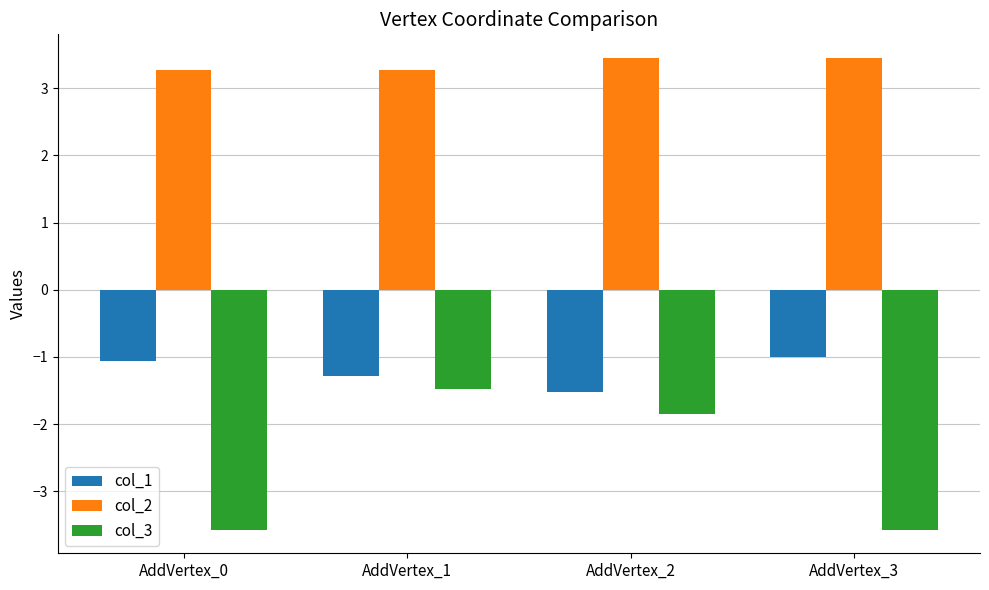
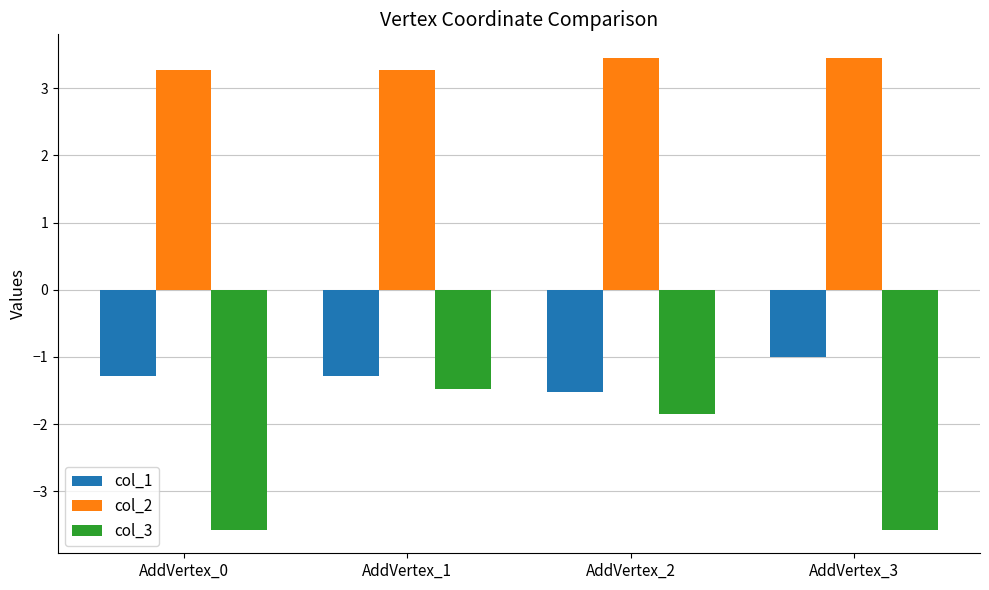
  {
    "col_1": {
-     "AddVertex_0": -1.1,
+     "AddVertex_0": -1.3,
      "AddVertex_1": -1.3,
      "AddVertex_2": -1.5,
      "AddVertex_3": -1.0
    },
    "col_2": {
      "AddVertex_0": 3.3,
      "AddVertex_1": 3.3,
      "AddVertex_2": 3.5,
      "AddVertex_3": 3.5
    },
    "col_3": {
      "AddVertex_0": -3.6,
      "AddVertex_1": -1.5,
      "AddVertex_2": -1.9,
      "AddVertex_3": -3.6
    }
  }
